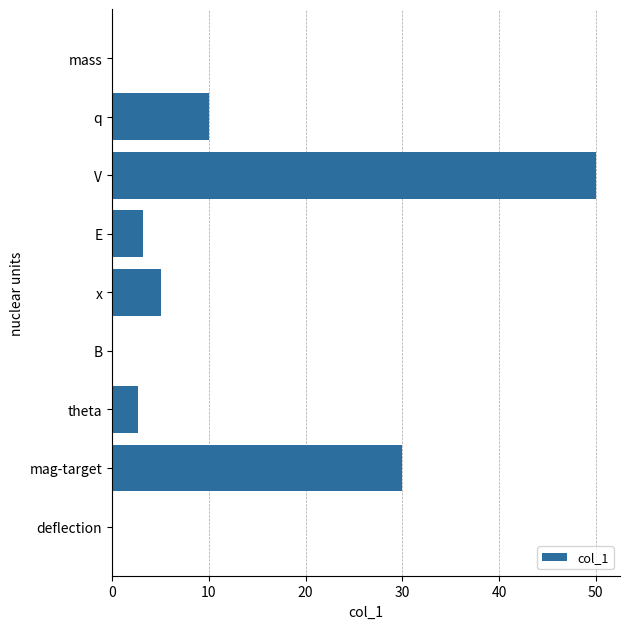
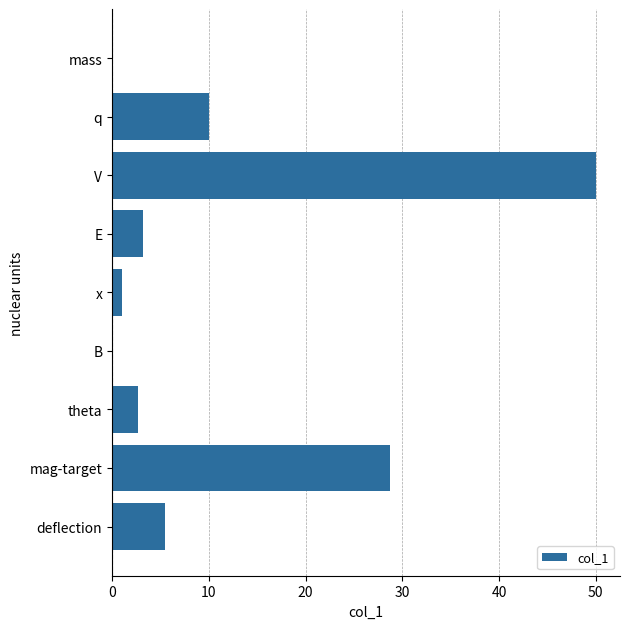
  {
    "q": 10,
    "V": 50,
    "E": 3,
-   "x": 5,
+   "x": 1,
    "theta": 3,
-   "mag-target": 30,
-   "deflection": 0
+   "mag-target": 29,
+   "deflection": 5
  }
